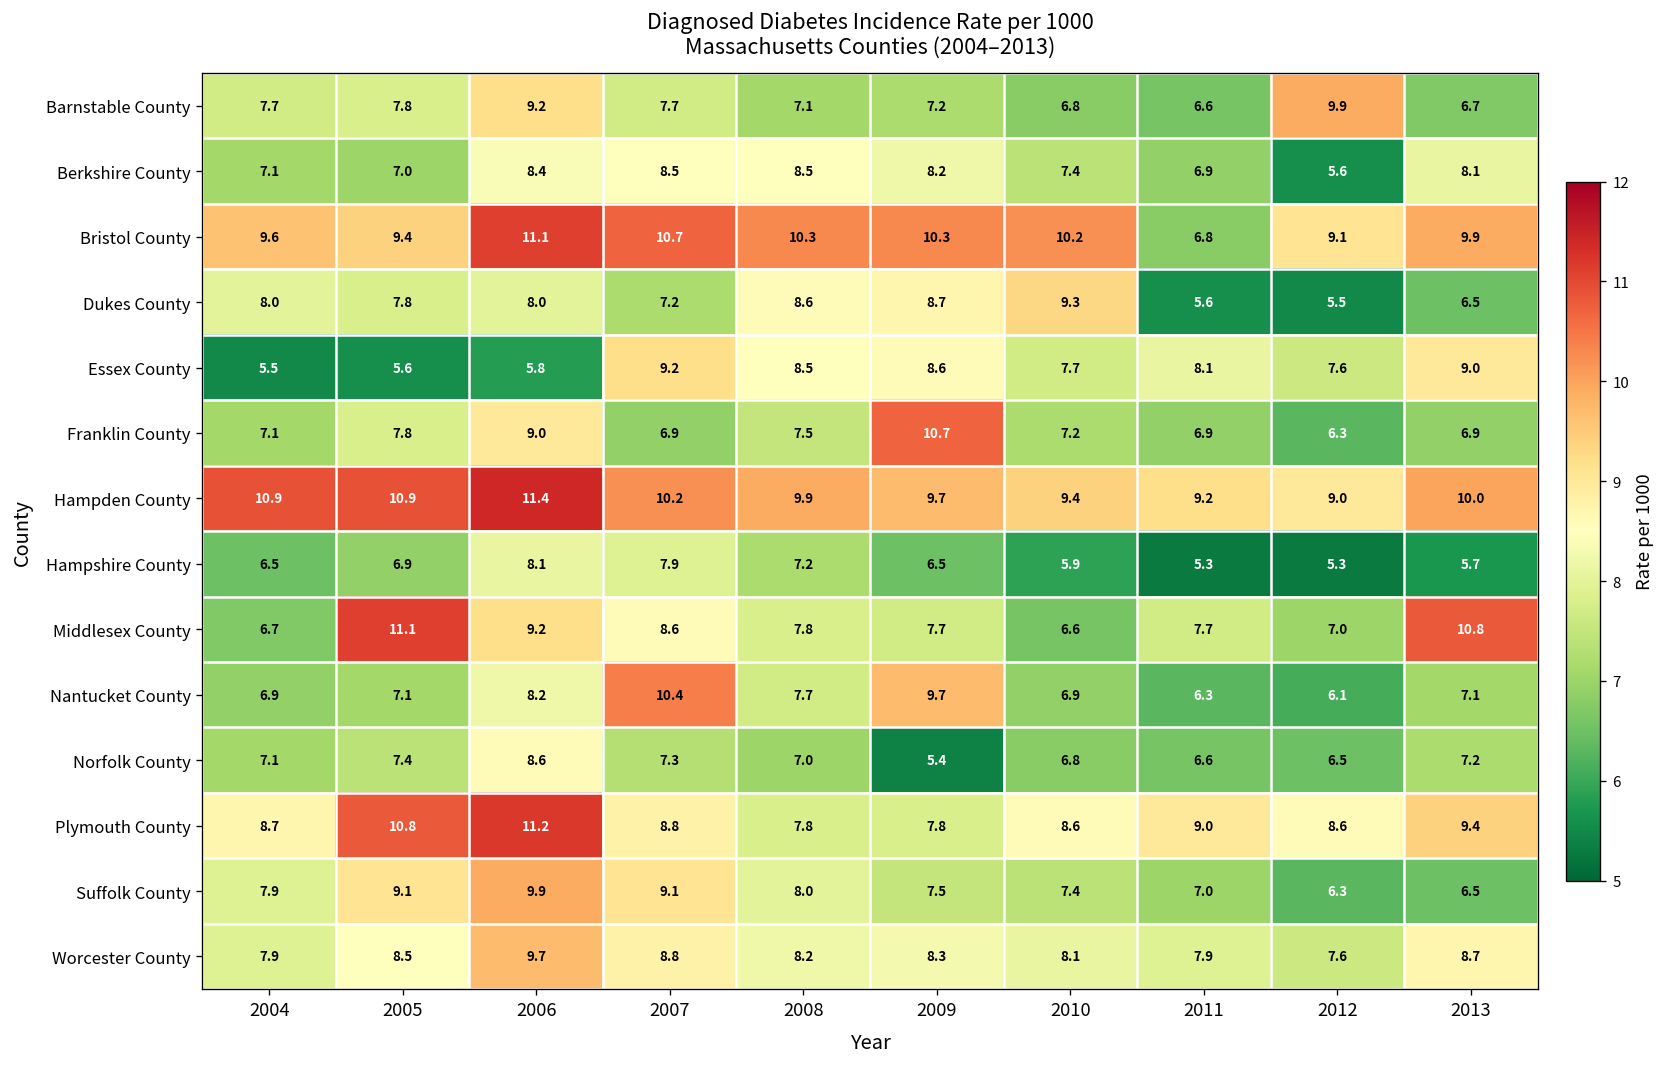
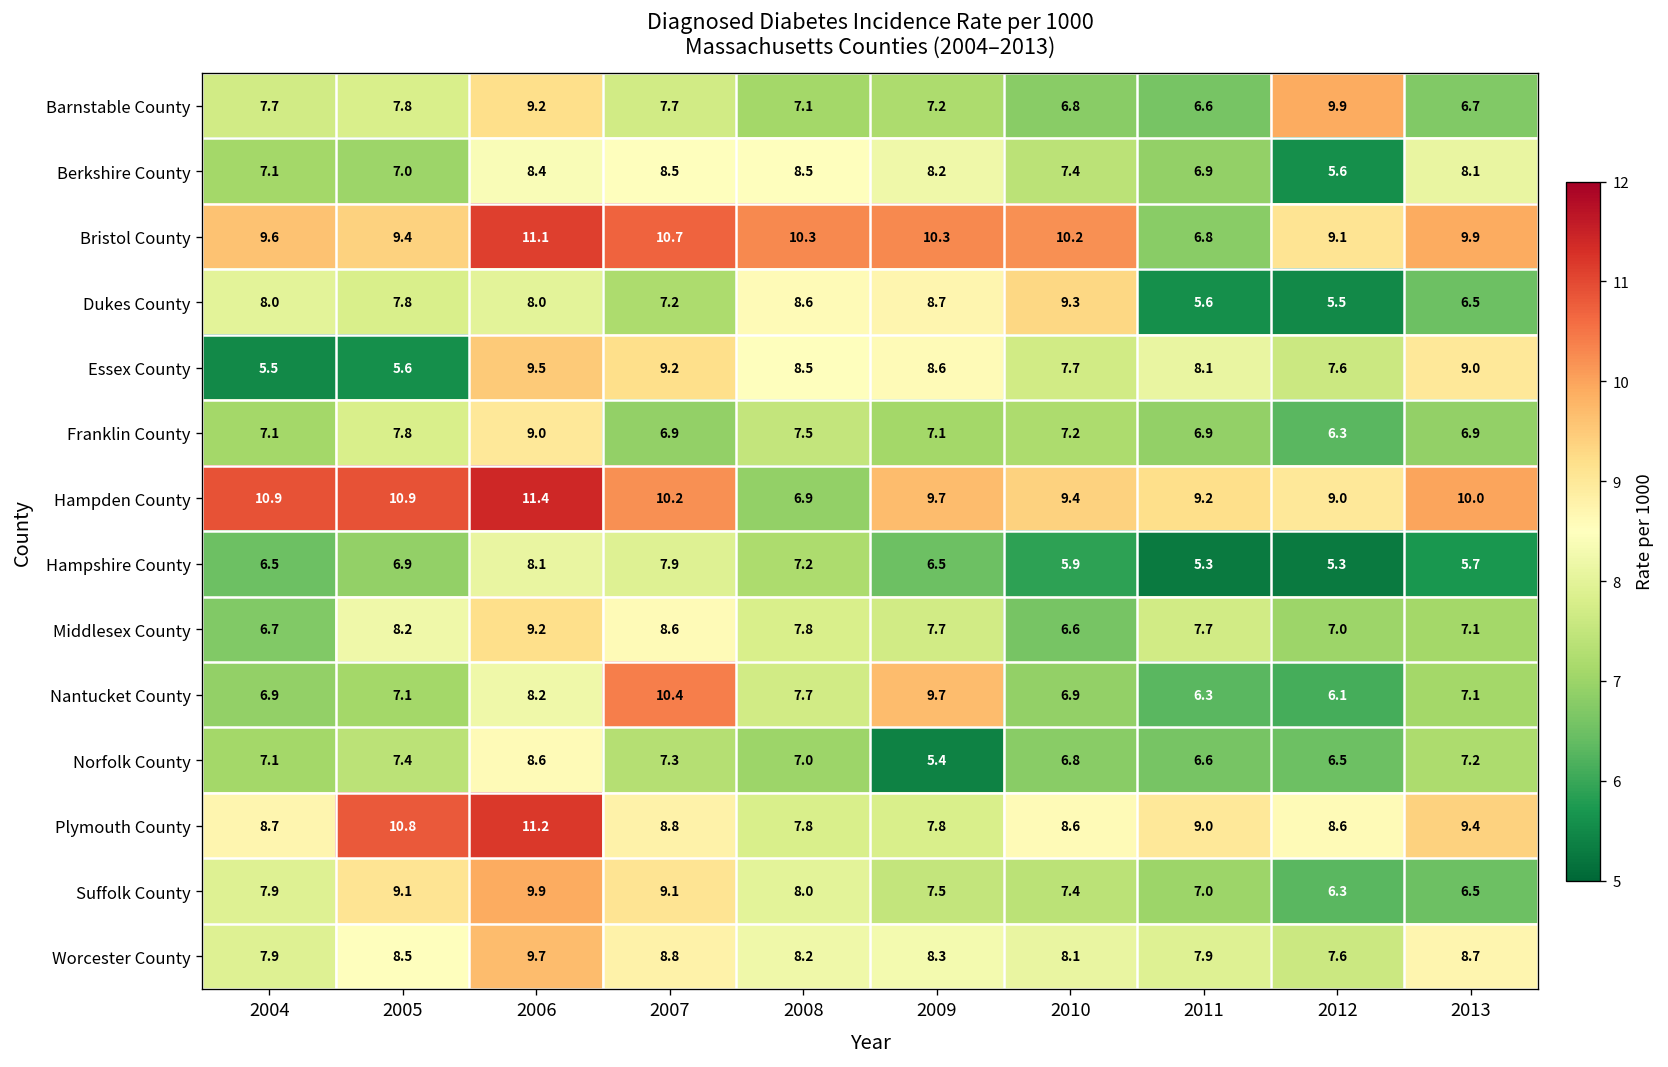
  {
    "Barnstable County": {
      "2004": 7.7,
      "2005": 7.8,
      "2006": 9.2,
      "2007": 7.7,
      "2008": 7.1,
      "2009": 7.2,
      "2010": 6.8,
      "2011": 6.6,
      "2012": 9.9,
      "2013": 6.7
    },
    "Berkshire County": {
      "2004": 7.1,
      "2005": 7.0,
      "2006": 8.4,
      "2007": 8.5,
      "2008": 8.5,
      "2009": 8.2,
      "2010": 7.4,
      "2011": 6.9,
      "2012": 5.6,
      "2013": 8.1
    },
    "Bristol County": {
      "2004": 9.6,
      "2005": 9.4,
      "2006": 11.1,
      "2007": 10.7,
      "2008": 10.3,
      "2009": 10.3,
      "2010": 10.2,
      "2011": 6.8,
      "2012": 9.1,
      "2013": 9.9
    },
    "Dukes County": {
      "2004": 8.0,
      "2005": 7.8,
      "2006": 8.0,
      "2007": 7.2,
      "2008": 8.6,
      "2009": 8.7,
      "2010": 9.3,
      "2011": 5.6,
      "2012": 5.5,
      "2013": 6.5
    },
    "Essex County": {
      "2004": 5.5,
      "2005": 5.6,
-     "2006": 5.8,
+     "2006": 9.5,
      "2007": 9.2,
      "2008": 8.5,
      "2009": 8.6,
      "2010": 7.7,
      "2011": 8.1,
      "2012": 7.6,
      "2013": 9.0
    },
    "Franklin County": {
      "2004": 7.1,
      "2005": 7.8,
      "2006": 9.0,
      "2007": 6.9,
      "2008": 7.5,
-     "2009": 10.7,
+     "2009": 7.1,
      "2010": 7.2,
      "2011": 6.9,
      "2012": 6.3,
      "2013": 6.9
    },
    "Hampden County": {
      "2004": 10.9,
      "2005": 10.9,
      "2006": 11.4,
      "2007": 10.2,
-     "2008": 9.9,
+     "2008": 6.9,
      "2009": 9.7,
      "2010": 9.4,
      "2011": 9.2,
      "2012": 9.0,
      "2013": 10.0
    },
    "Hampshire County": {
      "2004": 6.5,
      "2005": 6.9,
      "2006": 8.1,
      "2007": 7.9,
      "2008": 7.2,
      "2009": 6.5,
      "2010": 5.9,
      "2011": 5.3,
      "2012": 5.3,
      "2013": 5.7
    },
    "Middlesex County": {
      "2004": 6.7,
-     "2005": 11.1,
+     "2005": 8.2,
      "2006": 9.2,
      "2007": 8.6,
      "2008": 7.8,
      "2009": 7.7,
      "2010": 6.6,
      "2011": 7.7,
      "2012": 7.0,
-     "2013": 10.8
+     "2013": 7.1
    },
    "Nantucket County": {
      "2004": 6.9,
      "2005": 7.1,
      "2006": 8.2,
      "2007": 10.4,
      "2008": 7.7,
      "2009": 9.7,
      "2010": 6.9,
      "2011": 6.3,
      "2012": 6.1,
      "2013": 7.1
    },
    "Norfolk County": {
      "2004": 7.1,
      "2005": 7.4,
      "2006": 8.6,
      "2007": 7.3,
      "2008": 7.0,
      "2009": 5.4,
      "2010": 6.8,
      "2011": 6.6,
      "2012": 6.5,
      "2013": 7.2
    },
    "Plymouth County": {
      "2004": 8.7,
      "2005": 10.8,
      "2006": 11.2,
      "2007": 8.8,
      "2008": 7.8,
      "2009": 7.8,
      "2010": 8.6,
      "2011": 9.0,
      "2012": 8.6,
      "2013": 9.4
    },
    "Suffolk County": {
      "2004": 7.9,
      "2005": 9.1,
      "2006": 9.9,
      "2007": 9.1,
      "2008": 8.0,
      "2009": 7.5,
      "2010": 7.4,
      "2011": 7.0,
      "2012": 6.3,
      "2013": 6.5
    },
    "Worcester County": {
      "2004": 7.9,
      "2005": 8.5,
      "2006": 9.7,
      "2007": 8.8,
      "2008": 8.2,
      "2009": 8.3,
      "2010": 8.1,
      "2011": 7.9,
      "2012": 7.6,
      "2013": 8.7
    }
  }
